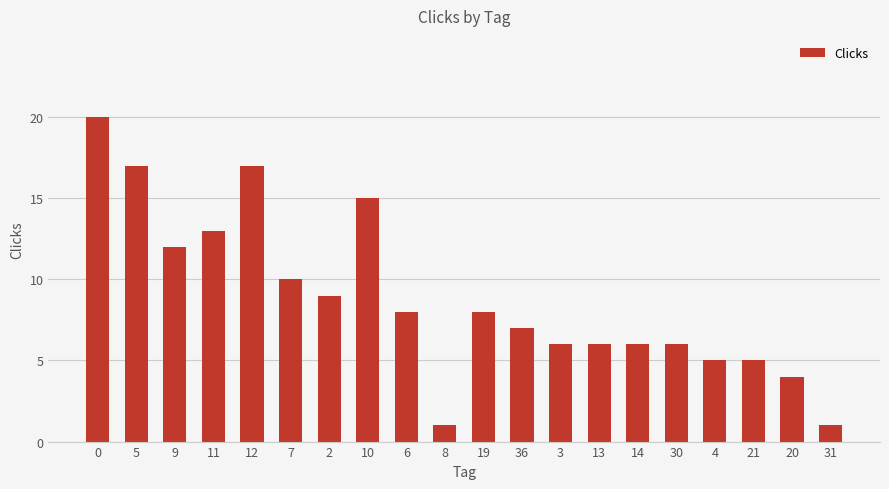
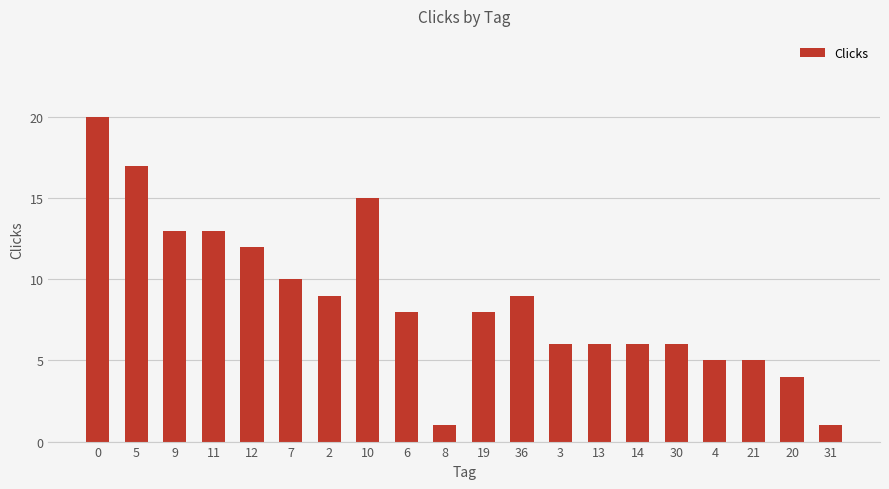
  {
    "0": 20,
    "5": 17,
-   "9": 12,
+   "9": 13,
    "11": 13,
-   "12": 17,
+   "12": 12,
    "7": 10,
    "2": 9,
    "10": 15,
    "6": 8,
    "8": 1,
    "19": 8,
-   "36": 7,
+   "36": 9,
    "3": 6,
    "13": 6,
    "14": 6,
    "30": 6,
    "4": 5,
    "21": 5,
    "20": 4,
    "31": 1
  }
